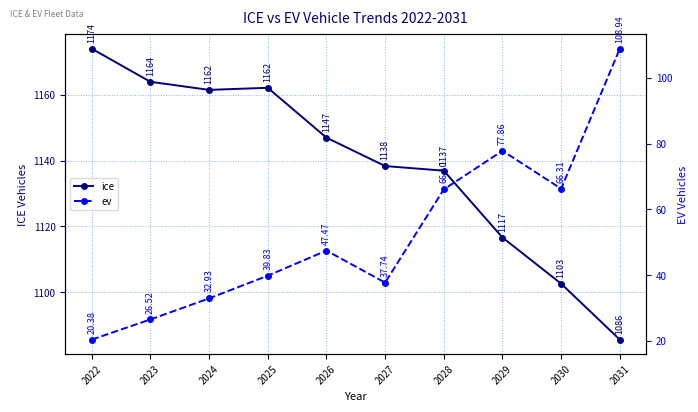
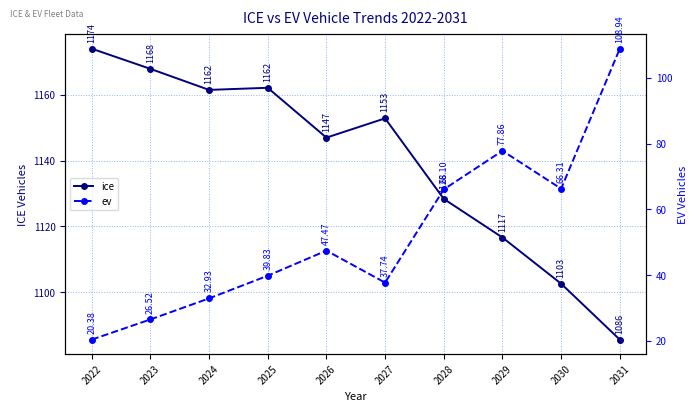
  {
    "ice": {
      "2022": 1174,
-     "2023": 1164,
+     "2023": 1168,
      "2024": 1162,
      "2025": 1162,
      "2026": 1147,
-     "2027": 1138,
-     "2028": 1137,
+     "2027": 1153,
+     "2028": 1128,
      "2029": 1117,
      "2030": 1103,
      "2031": 1086
    },
    "ev": {
      "2022": 20.38,
      "2023": 26.52,
      "2024": 32.93,
      "2025": 39.83,
      "2026": 47.47,
      "2027": 37.74,
      "2029": 77.86,
      "2030": 66.31,
      "2031": 108.94
    }
  }
